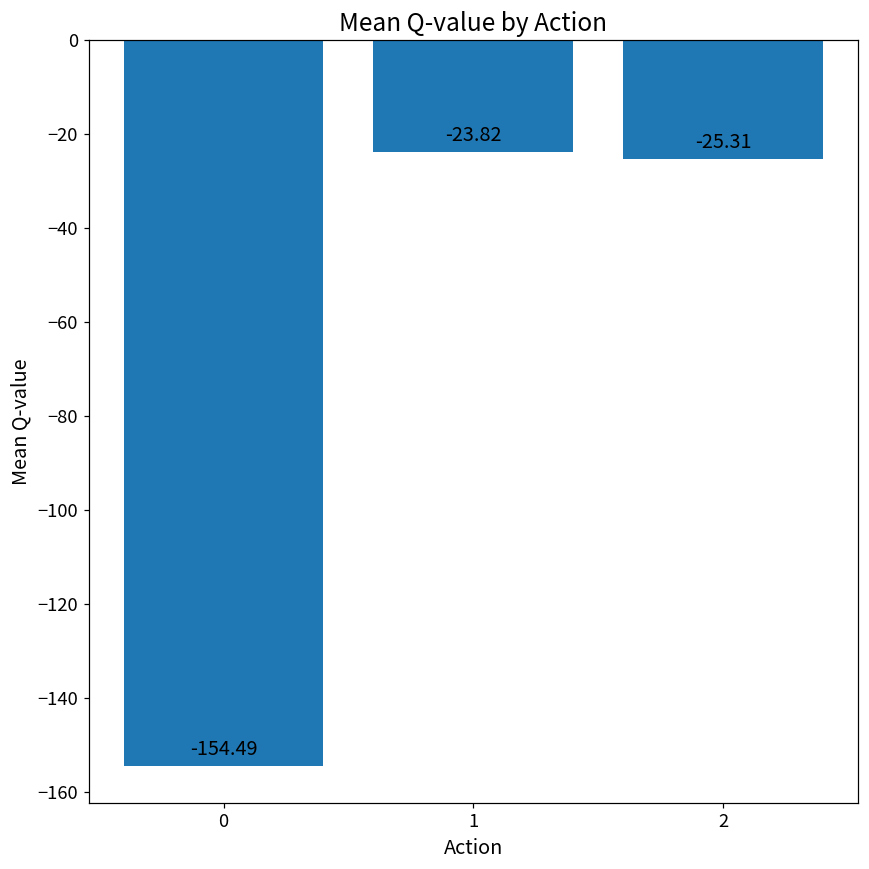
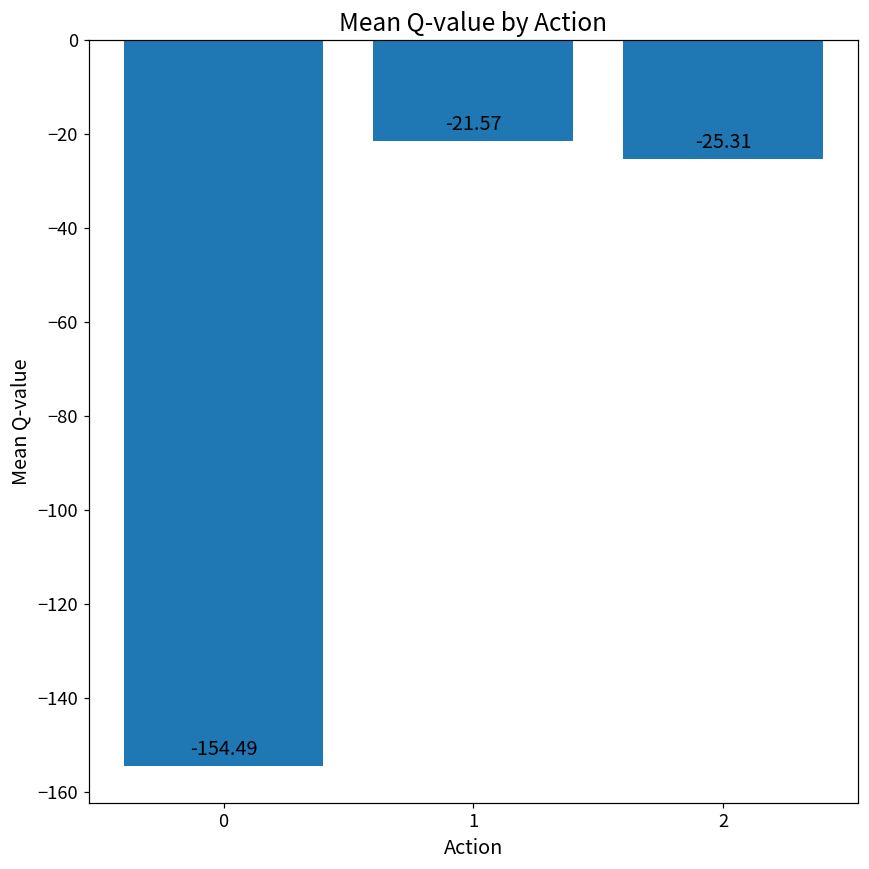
  {
    "0": -154.49,
-   "1": -23.82,
+   "1": -21.57,
    "2": -25.31
  }
